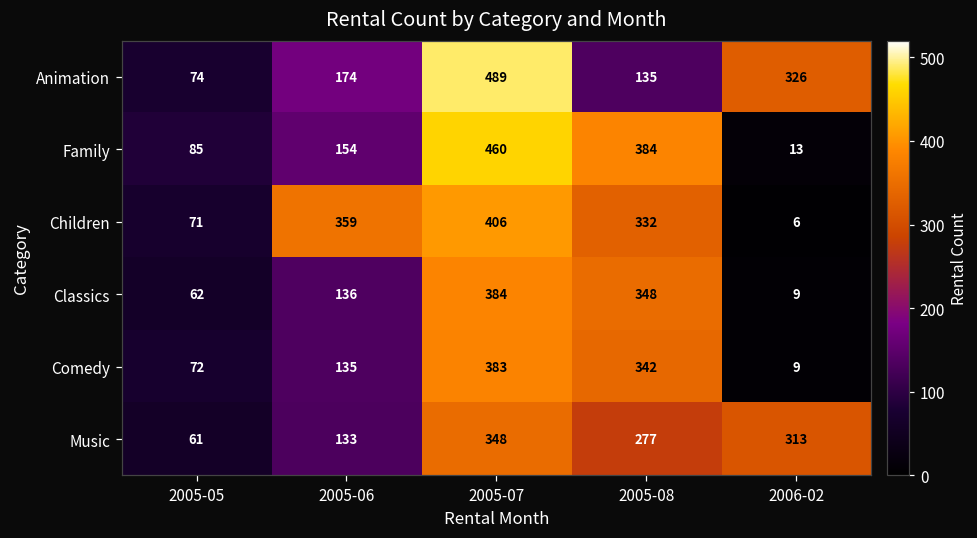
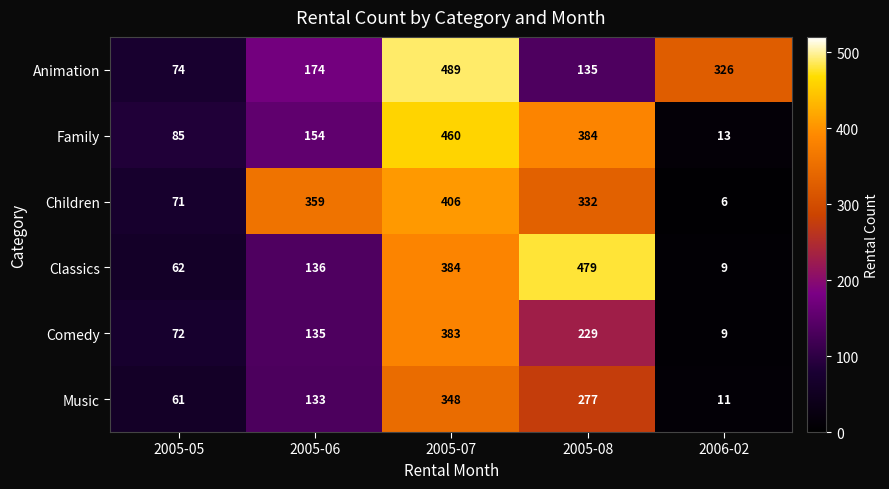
  {
    "Animation": {
      "2005-05": 74,
      "2005-06": 174,
      "2005-07": 489,
      "2005-08": 135,
      "2006-02": 326
    },
    "Family": {
      "2005-05": 85,
      "2005-06": 154,
      "2005-07": 460,
      "2005-08": 384,
      "2006-02": 13
    },
    "Children": {
      "2005-05": 71,
      "2005-06": 359,
      "2005-07": 406,
      "2005-08": 332,
      "2006-02": 6
    },
    "Classics": {
      "2005-05": 62,
      "2005-06": 136,
      "2005-07": 384,
-     "2005-08": 348,
+     "2005-08": 479,
      "2006-02": 9
    },
    "Comedy": {
      "2005-05": 72,
      "2005-06": 135,
      "2005-07": 383,
-     "2005-08": 342,
+     "2005-08": 229,
      "2006-02": 9
    },
    "Music": {
      "2005-05": 61,
      "2005-06": 133,
      "2005-07": 348,
      "2005-08": 277,
-     "2006-02": 313
+     "2006-02": 11
    }
  }
